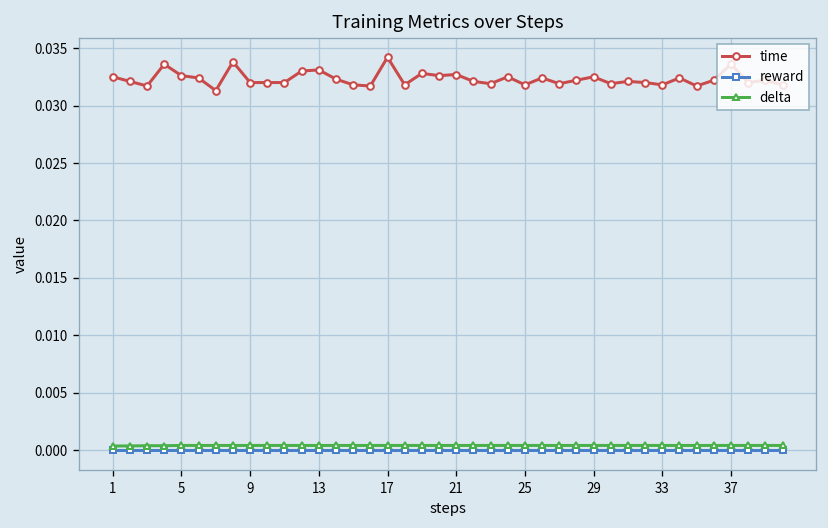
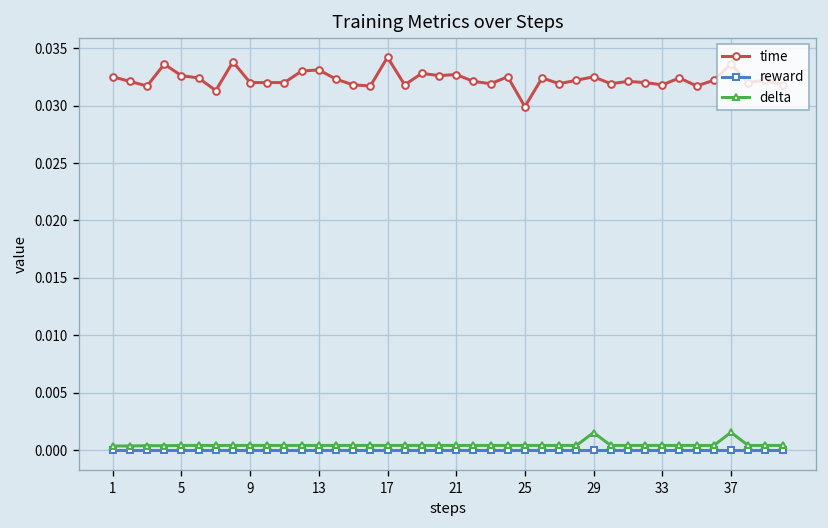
  {
    "time": {
      "1": 0.033,
      "5": 0.033,
      "9": 0.032,
      "13": 0.033,
      "17": 0.034,
      "21": 0.033,
-     "25": 0.032,
+     "25": 0.030,
      "29": 0.033,
      "33": 0.032
    },
    "reward": {
      "1": 0.000,
      "5": 0.000,
      "9": 0.000,
      "13": 0.000,
      "17": 0.000,
      "21": 0.000,
      "25": 0.000,
      "29": 0.000,
      "33": 0.000,
      "37": 0.000
    },
    "delta": {
      "1": 0.000,
      "5": 0.000,
      "9": 0.000,
      "13": 0.000,
      "17": 0.000,
      "21": 0.000,
      "25": 0.000,
-     "29": 0.000,
+     "29": 0.002,
      "33": 0.000,
-     "37": 0.000
+     "37": 0.002
    }
  }
